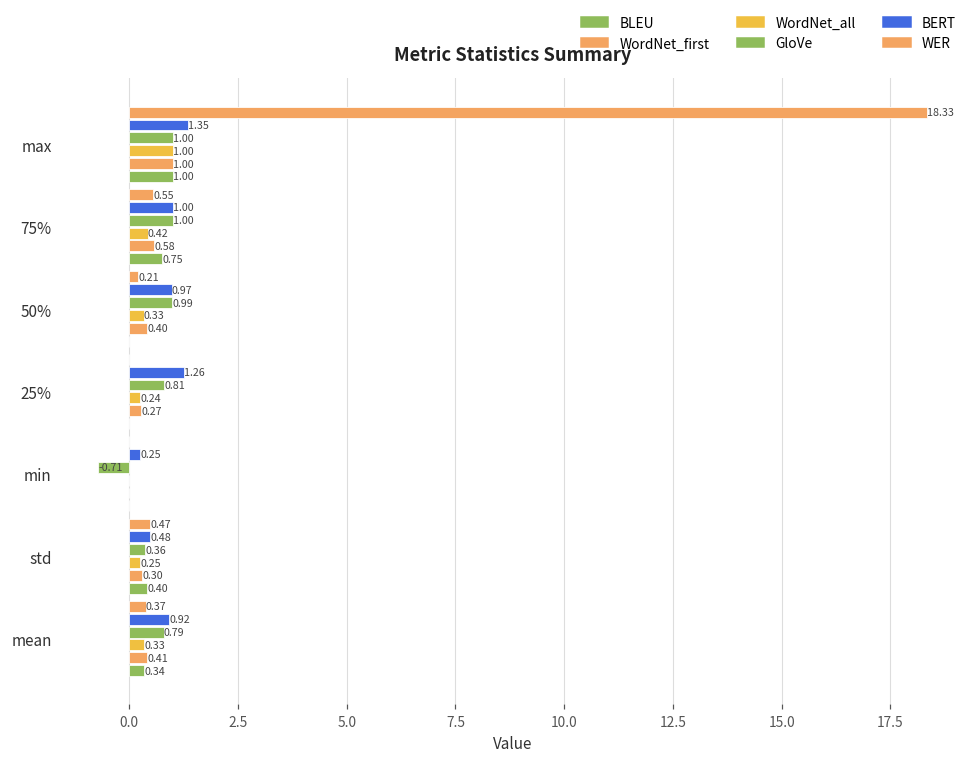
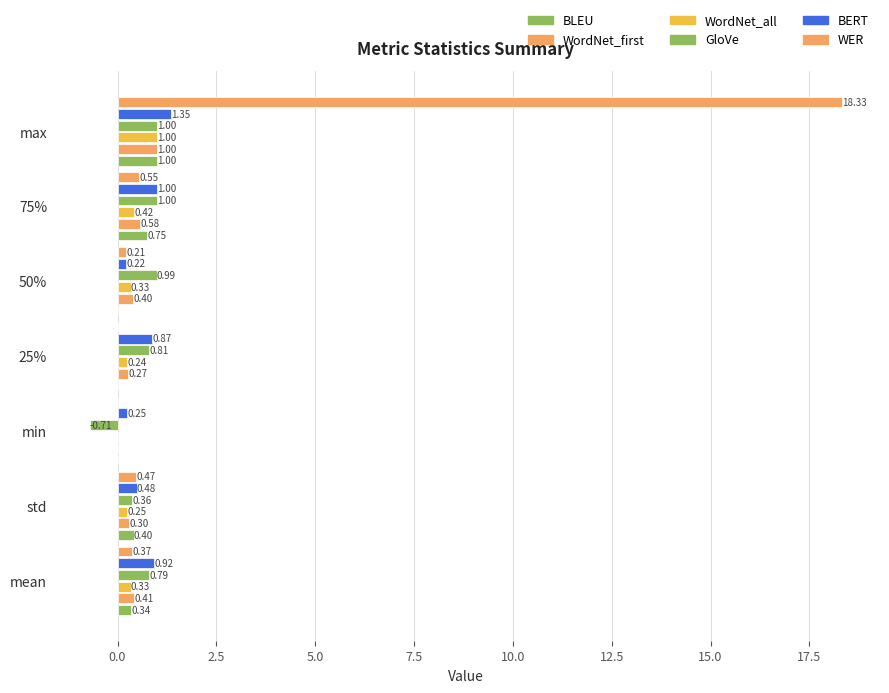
  {
    "BERT": {
      "max": 1.35,
      "75%": 1.00,
-     "50%": 0.97,
-     "25%": 1.26,
+     "50%": 0.22,
+     "25%": 0.87,
      "min": 0.25,
      "std": 0.48,
      "mean": 0.92
    }
  }
